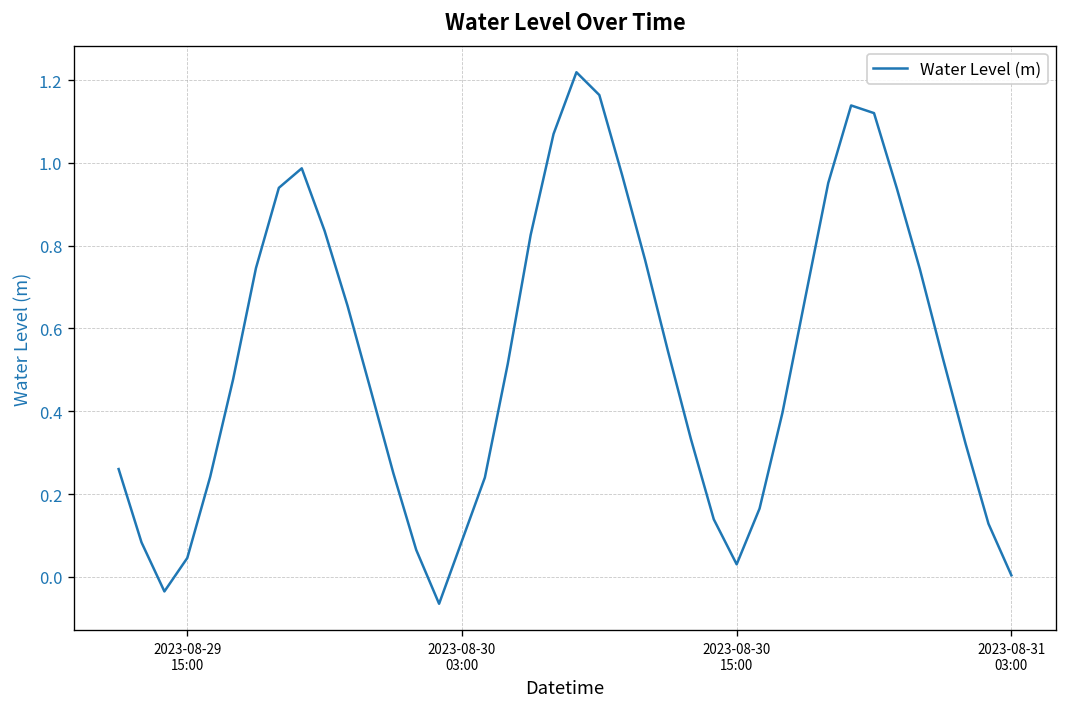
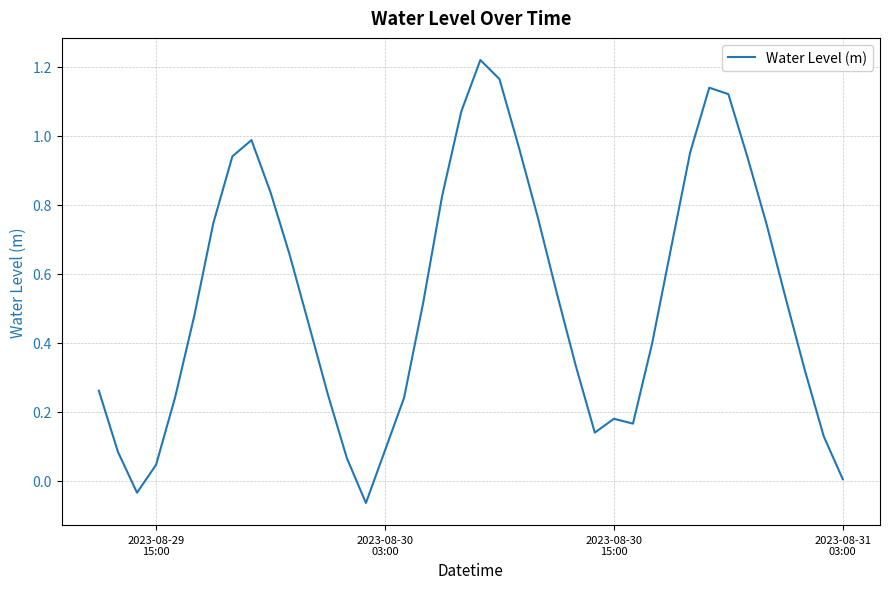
  {
    "2023-08-29 15:00": 0.05,
    "2023-08-30 03:00": 0.09,
-   "2023-08-30 15:00": 0.03,
+   "2023-08-30 15:00": 0.18,
    "2023-08-31 03:00": 0.00
  }
